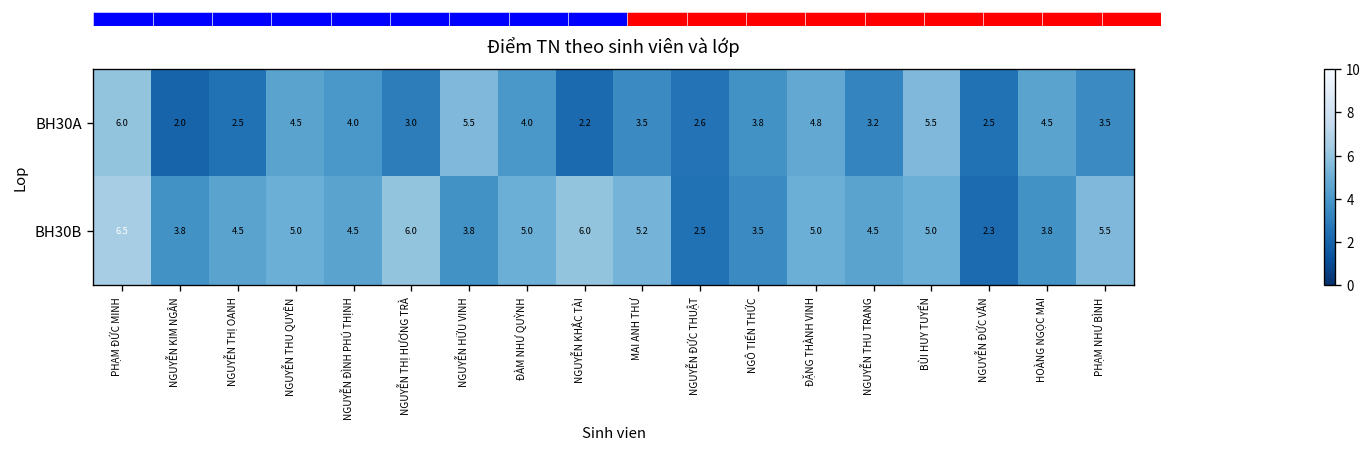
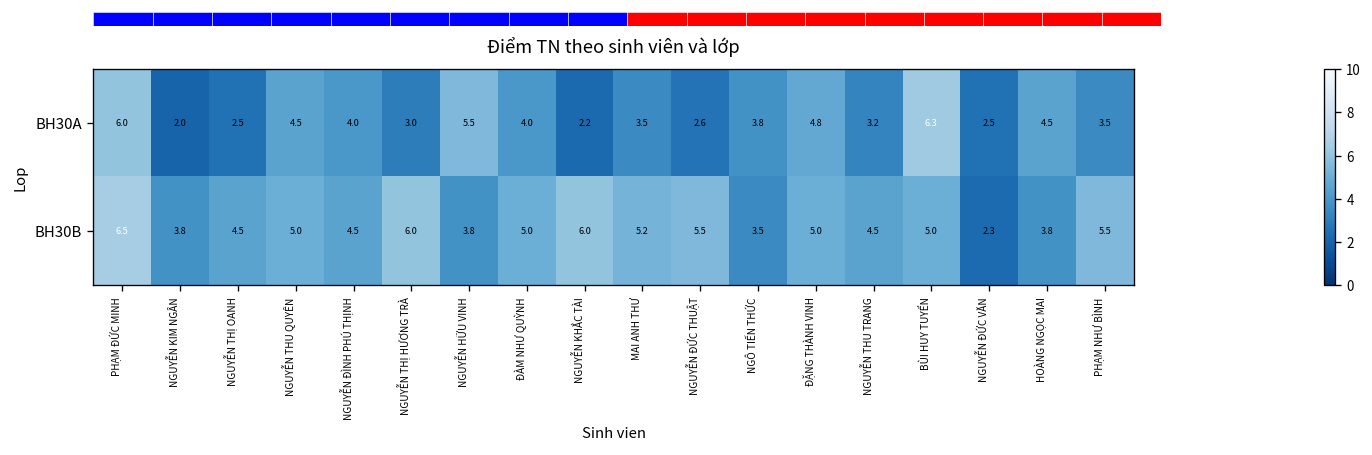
  {
    "BH30A": {
      "PHẠM ĐỨC MINH": 6.0,
      "NGUYỄN KIM NGÂN": 2.0,
      "NGUYỄN THỊ OANH": 2.5,
      "NGUYỄN THU QUYÊN": 4.5,
      "NGUYỄN ĐÌNH PHÚ THỊNH": 4.0,
      "NGUYỄN THỊ HƯƠNG TRÀ": 3.0,
      "NGUYỄN HỮU VINH": 5.5,
      "ĐÀM NHƯ QUỲNH": 4.0,
      "NGUYỄN KHẮC TÀI": 2.2,
      "MAI ANH THƯ": 3.5,
      "NGUYỄN ĐỨC THUẬT": 2.6,
      "NGÔ TIẾN THỨC": 3.8,
      "ĐẶNG THÀNH VINH": 4.8,
      "NGUYỄN THU TRANG": 3.2,
-     "BÙI HUY TUYỂN": 5.5,
+     "BÙI HUY TUYỂN": 6.3,
      "NGUYỄN ĐỨC VĂN": 2.5,
      "HOÀNG NGỌC MAI": 4.5,
      "PHẠM NHƯ BÌNH": 3.5
    },
    "BH30B": {
      "PHẠM ĐỨC MINH": 6.5,
      "NGUYỄN KIM NGÂN": 3.8,
      "NGUYỄN THỊ OANH": 4.5,
      "NGUYỄN THU QUYÊN": 5.0,
      "NGUYỄN ĐÌNH PHÚ THỊNH": 4.5,
      "NGUYỄN THỊ HƯƠNG TRÀ": 6.0,
      "NGUYỄN HỮU VINH": 3.8,
      "ĐÀM NHƯ QUỲNH": 5.0,
      "NGUYỄN KHẮC TÀI": 6.0,
      "MAI ANH THƯ": 5.2,
-     "NGUYỄN ĐỨC THUẬT": 2.5,
+     "NGUYỄN ĐỨC THUẬT": 5.5,
      "NGÔ TIẾN THỨC": 3.5,
      "ĐẶNG THÀNH VINH": 5.0,
      "NGUYỄN THU TRANG": 4.5,
      "BÙI HUY TUYỂN": 5.0,
      "NGUYỄN ĐỨC VĂN": 2.3,
      "HOÀNG NGỌC MAI": 3.8,
      "PHẠM NHƯ BÌNH": 5.5
    }
  }
